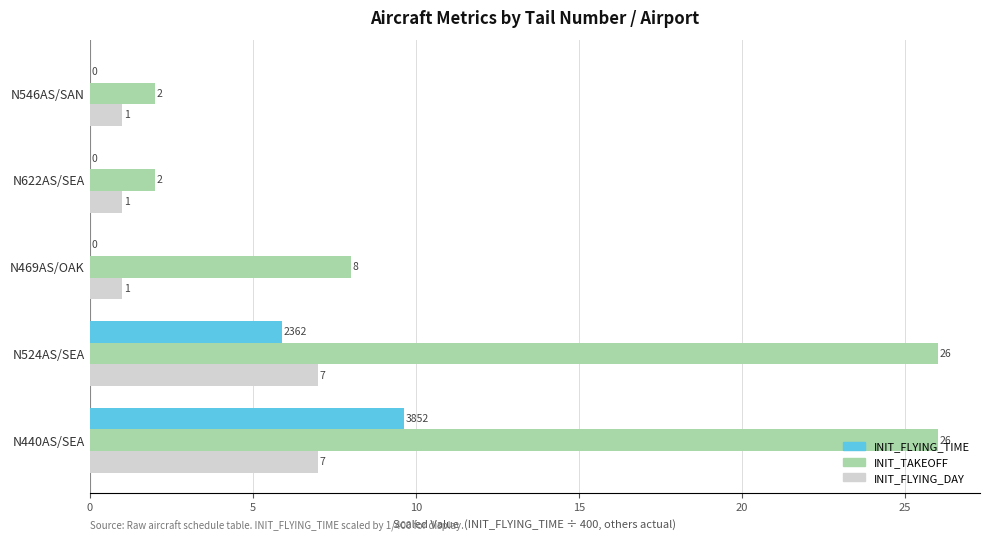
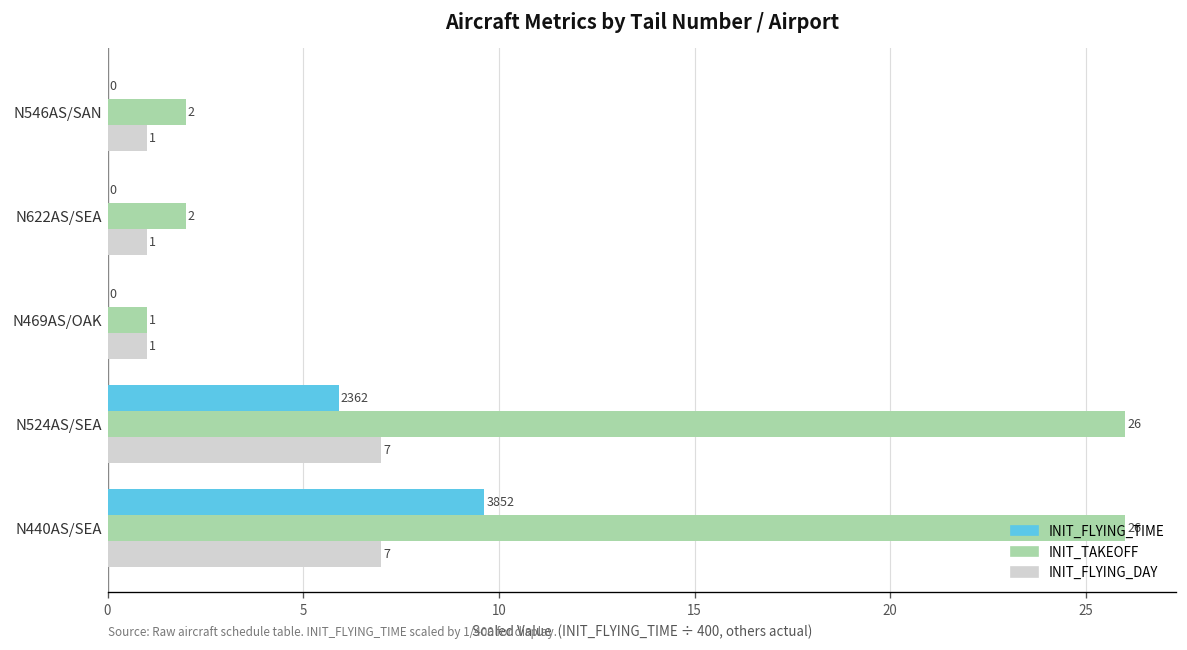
  {
    "INIT_FLYING_TIME": {
      "N546AS/SAN": 0,
      "N622AS/SEA": 0,
      "N469AS/OAK": 0
    },
    "INIT_TAKEOFF": {
      "N546AS/SAN": 2,
      "N622AS/SEA": 2,
-     "N469AS/OAK": 8,
+     "N469AS/OAK": 1,
      "N524AS/SEA": 26,
      "N440AS/SEA": 26
    },
    "INIT_FLYING_DAY": {
      "N546AS/SAN": 1,
      "N622AS/SEA": 1,
      "N469AS/OAK": 1,
      "N524AS/SEA": 7,
      "N440AS/SEA": 7
    }
  }
